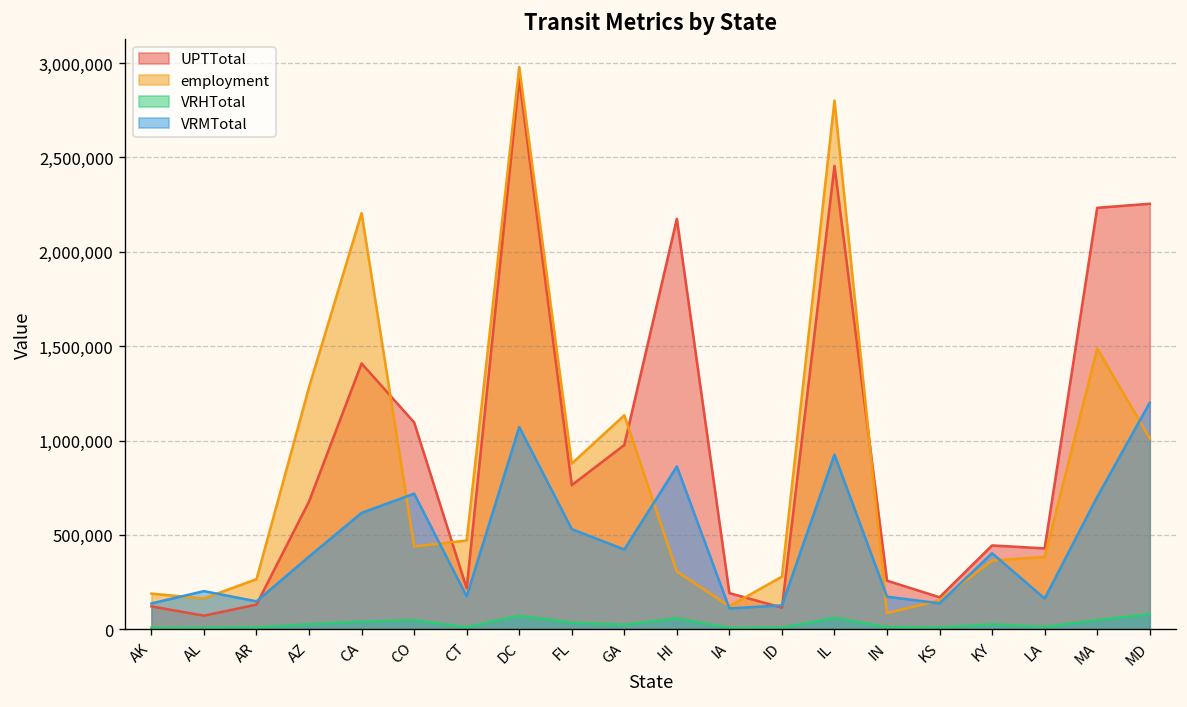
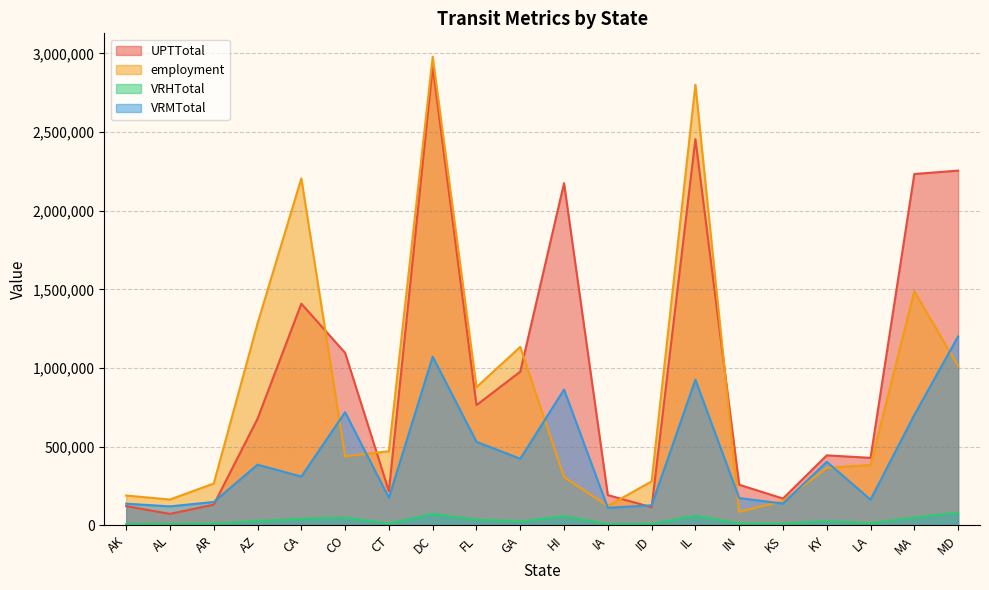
  {
    "UPTTotal": {
      "AL": "70,000",
      "AR": "130,000",
      "AZ": "680,000",
      "CA": "1,410,000",
      "CO": "1,100,000",
      "CT": "220,000",
      "DC": "2,920,000",
      "FL": "760,000",
      "GA": "980,000",
      "HI": "2,170,000",
      "IA": "190,000",
      "IL": "2,460,000",
      "IN": "260,000",
      "KS": "170,000",
      "KY": "440,000",
      "LA": "430,000",
      "MA": "2,230,000",
      "MD": "2,250,000"
    },
    "employment": {
      "AK": "190,000",
      "AL": "160,000",
      "AR": "270,000",
      "AZ": "1,280,000",
      "CA": "2,210,000",
      "CO": "440,000",
      "CT": "470,000",
      "DC": "2,980,000",
      "FL": "880,000",
      "GA": "1,130,000",
      "HI": "310,000",
      "ID": "280,000",
      "IL": "2,800,000",
      "IN": "90,000",
      "KY": "360,000",
      "LA": "380,000",
      "MA": "1,490,000",
      "MD": "1,010,000"
    },
    "VRHTotal": {
      "AK": "10,000",
      "AL": "10,000",
      "AR": "10,000",
      "AZ": "30,000",
      "CA": "40,000",
      "CO": "50,000",
      "CT": "10,000",
      "DC": "70,000",
      "FL": "40,000",
      "GA": "20,000",
      "HI": "60,000",
      "IA": "10,000",
      "ID": "10,000",
      "IL": "60,000",
      "IN": "10,000",
      "KS": "10,000",
      "KY": "30,000",
      "LA": "10,000",
      "MA": "50,000",
      "MD": "80,000"
    },
    "VRMTotal": {
-     "AL": "200,000",
+     "AL": "120,000",
      "AR": "150,000",
      "AZ": "390,000",
-     "CA": "620,000",
+     "CA": "310,000",
      "CO": "720,000",
      "CT": "170,000",
      "DC": "1,070,000",
      "FL": "530,000",
      "GA": "420,000",
      "HI": "860,000",
      "IL": "930,000",
      "IN": "170,000",
      "KY": "400,000",
      "LA": "160,000",
      "MA": "700,000",
      "MD": "1,200,000"
    }
  }
